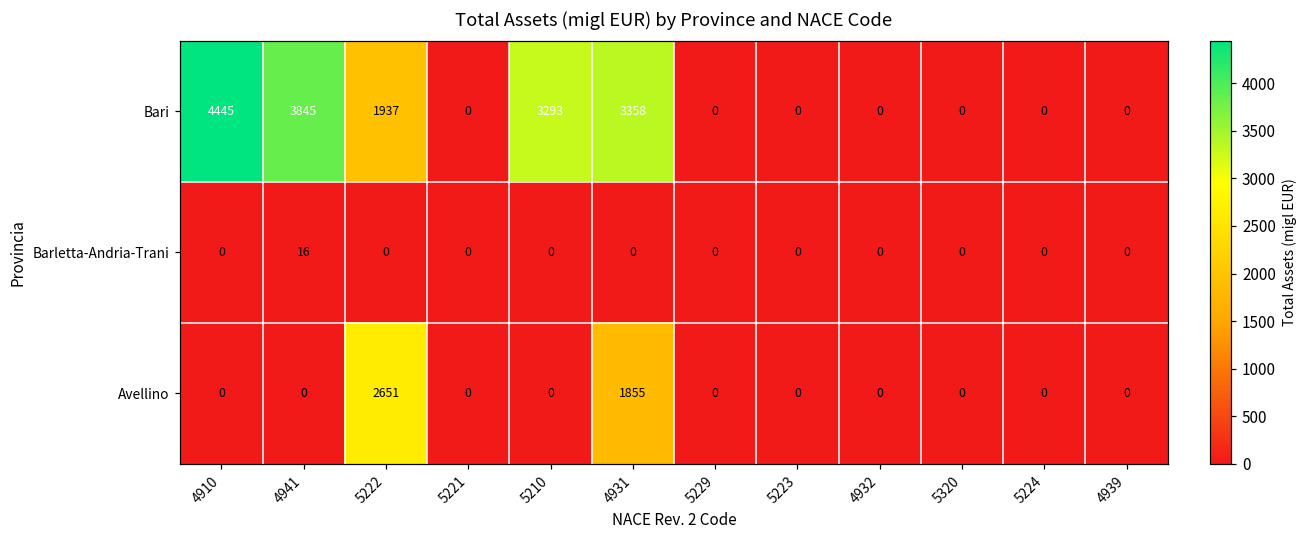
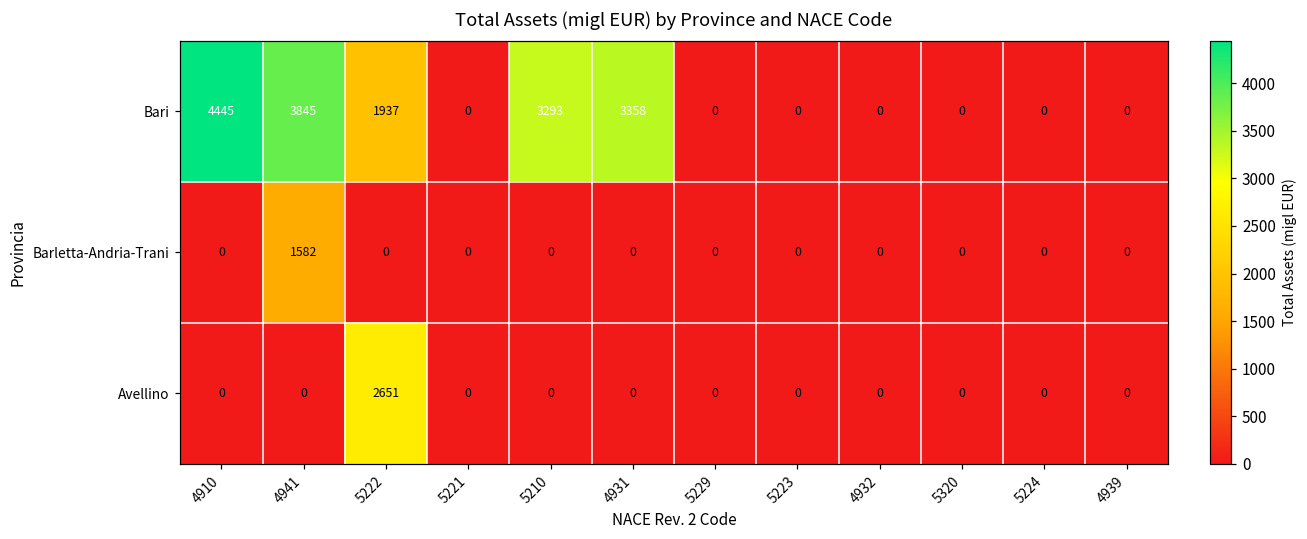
  {
    "Bari": {
      "4910": 4445,
      "4941": 3845,
      "5222": 1937,
      "5221": 0,
      "5210": 3293,
      "4931": 3358,
      "5229": 0,
      "5223": 0,
      "4932": 0,
      "5320": 0,
      "5224": 0,
      "4939": 0
    },
    "Barletta-Andria-Trani": {
      "4910": 0,
-     "4941": 16,
+     "4941": 1582,
      "5222": 0,
      "5221": 0,
      "5210": 0,
      "4931": 0,
      "5229": 0,
      "5223": 0,
      "4932": 0,
      "5320": 0,
      "5224": 0,
      "4939": 0
    },
    "Avellino": {
      "4910": 0,
      "4941": 0,
      "5222": 2651,
      "5221": 0,
      "5210": 0,
-     "4931": 1855,
+     "4931": 0,
      "5229": 0,
      "5223": 0,
      "4932": 0,
      "5320": 0,
      "5224": 0,
      "4939": 0
    }
  }
